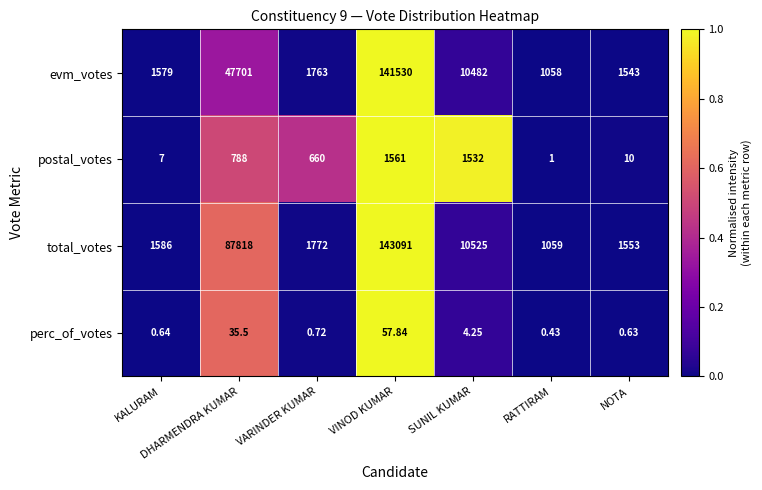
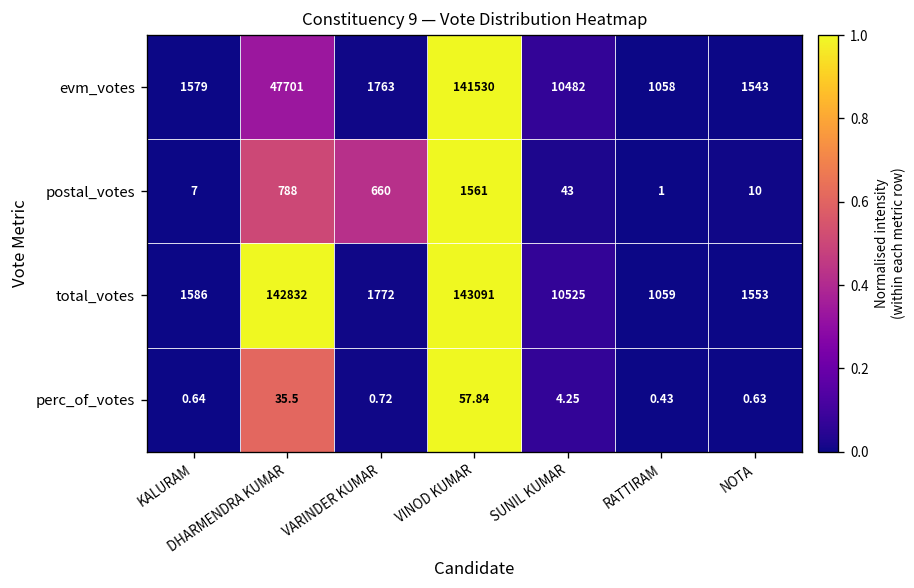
  {
    "evm_votes": {
      "KALURAM": 1579,
      "DHARMENDRA KUMAR": 47701,
      "VARINDER KUMAR": 1763,
      "VINOD KUMAR": 141530,
      "SUNIL KUMAR": 10482,
      "RATTIRAM": 1058,
      "NOTA": 1543
    },
    "postal_votes": {
      "KALURAM": 7,
      "DHARMENDRA KUMAR": 788,
      "VARINDER KUMAR": 660,
      "VINOD KUMAR": 1561,
-     "SUNIL KUMAR": 1532,
+     "SUNIL KUMAR": 43,
      "RATTIRAM": 1,
      "NOTA": 10
    },
    "total_votes": {
      "KALURAM": 1586,
-     "DHARMENDRA KUMAR": 87818,
+     "DHARMENDRA KUMAR": 142832,
      "VARINDER KUMAR": 1772,
      "VINOD KUMAR": 143091,
      "SUNIL KUMAR": 10525,
      "RATTIRAM": 1059,
      "NOTA": 1553
    },
    "perc_of_votes": {
      "KALURAM": 0.64,
      "DHARMENDRA KUMAR": 35.5,
      "VARINDER KUMAR": 0.72,
      "VINOD KUMAR": 57.84,
      "SUNIL KUMAR": 4.25,
      "RATTIRAM": 0.43,
      "NOTA": 0.63
    }
  }
